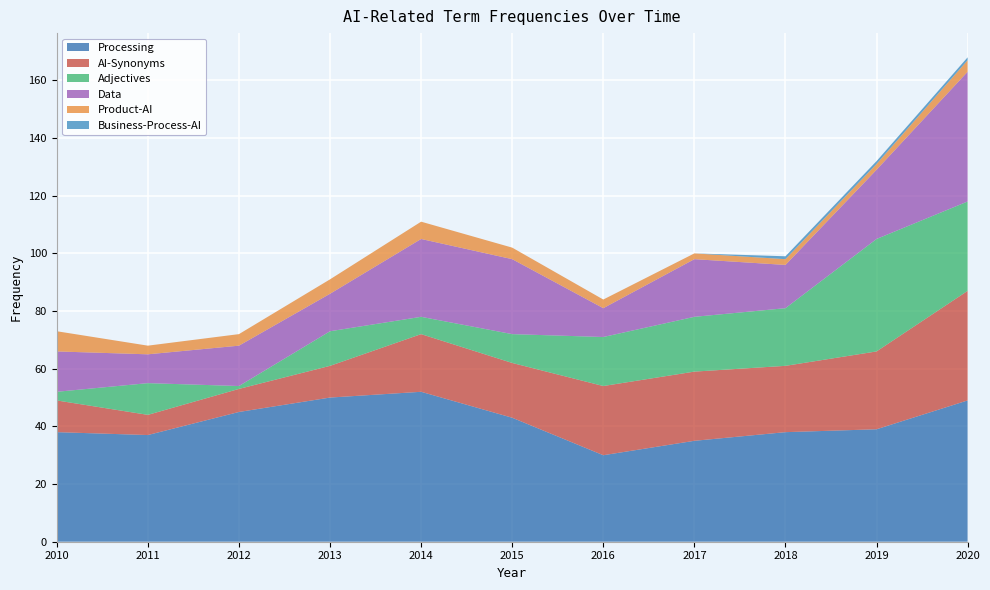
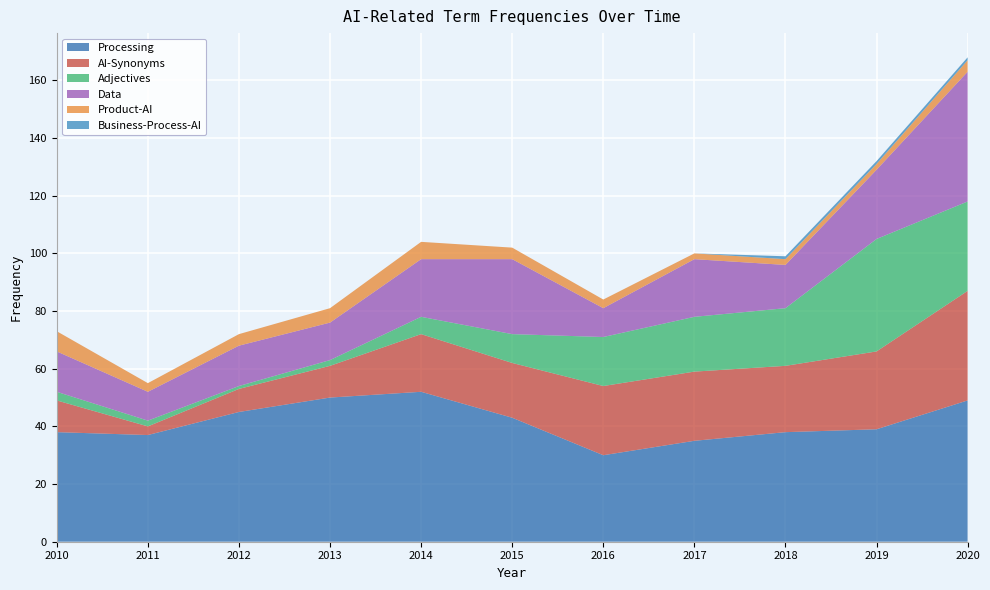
  {
    "AI-Synonyms": {
      "2010": 11,
-     "2011": 7,
+     "2011": 3,
      "2012": 8,
      "2013": 11,
      "2014": 20,
      "2015": 19,
      "2016": 24,
      "2017": 24,
      "2018": 23,
      "2019": 27,
      "2020": 38
    },
    "Adjectives": {
      "2010": 3,
-     "2011": 11,
+     "2011": 2,
      "2012": 1,
-     "2013": 12,
+     "2013": 2,
      "2014": 6,
      "2015": 10,
      "2016": 17,
      "2017": 19,
      "2018": 20,
      "2019": 39,
      "2020": 31
    },
    "Data": {
      "2010": 14,
      "2011": 10,
      "2012": 14,
      "2013": 13,
-     "2014": 27,
+     "2014": 20,
      "2015": 26,
      "2016": 10,
      "2017": 20,
      "2018": 15,
      "2019": 24,
      "2020": 45
    },
    "Product-AI": {
      "2018": 2,
      "2019": 2,
      "2020": 4
    }
  }
